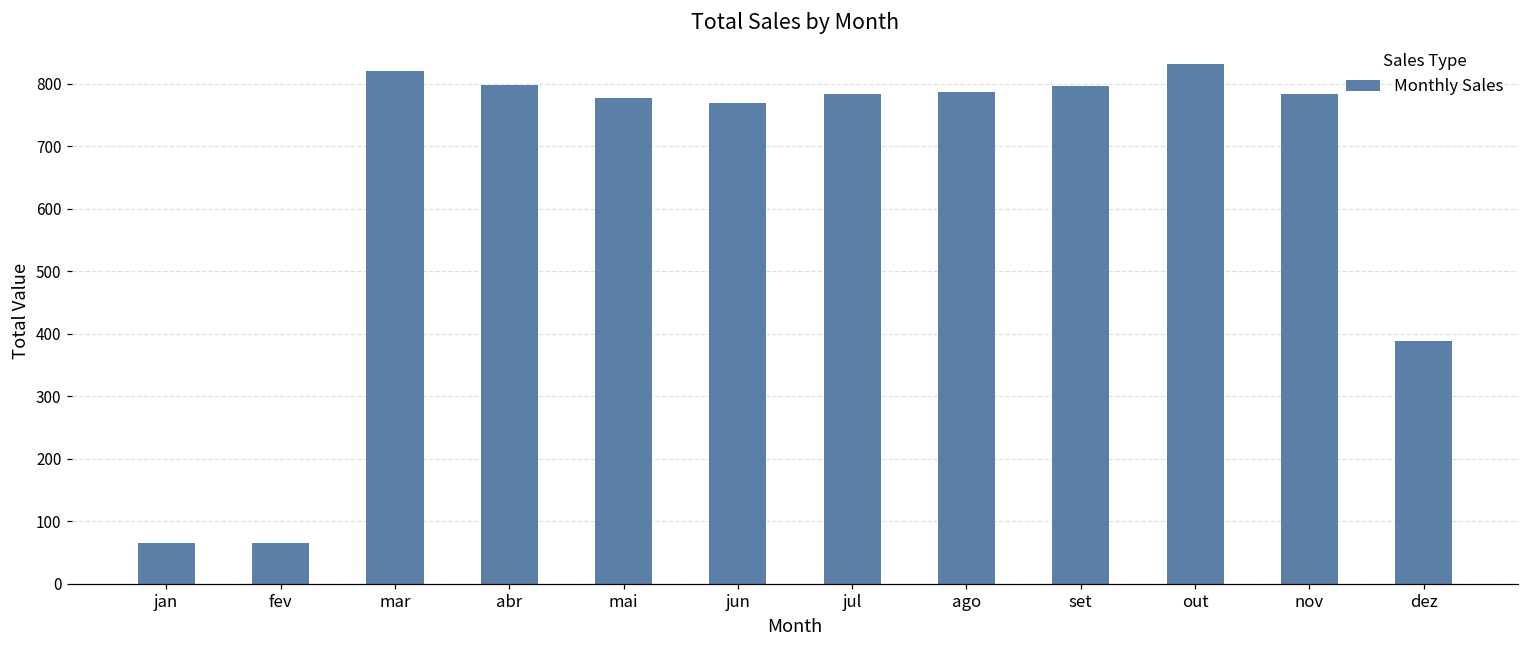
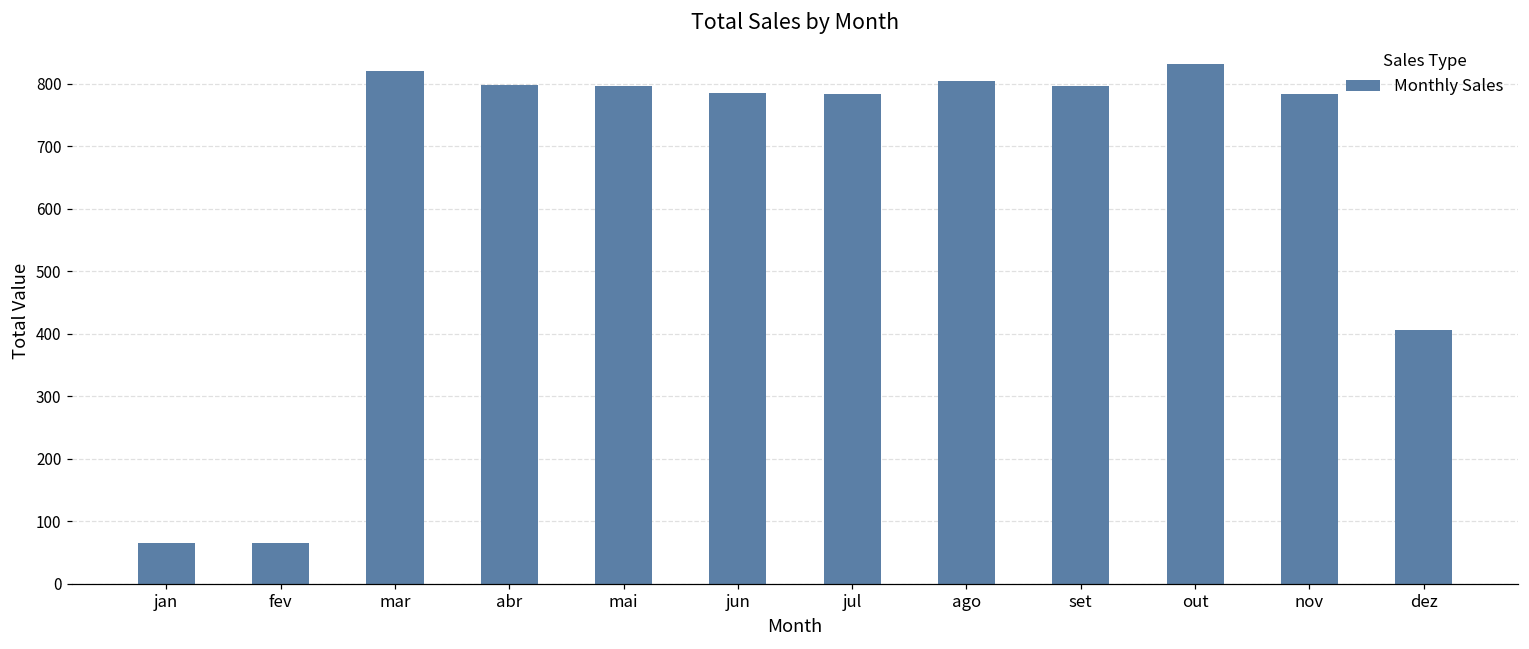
  {
    "jan": 70,
    "fev": 70,
    "mar": 820,
    "abr": 800,
-   "mai": 780,
-   "jun": 770,
+   "mai": 800,
+   "jun": 790,
    "jul": 780,
-   "ago": 790,
+   "ago": 800,
    "set": 800,
    "out": 830,
    "nov": 780,
-   "dez": 390
+   "dez": 410
  }
